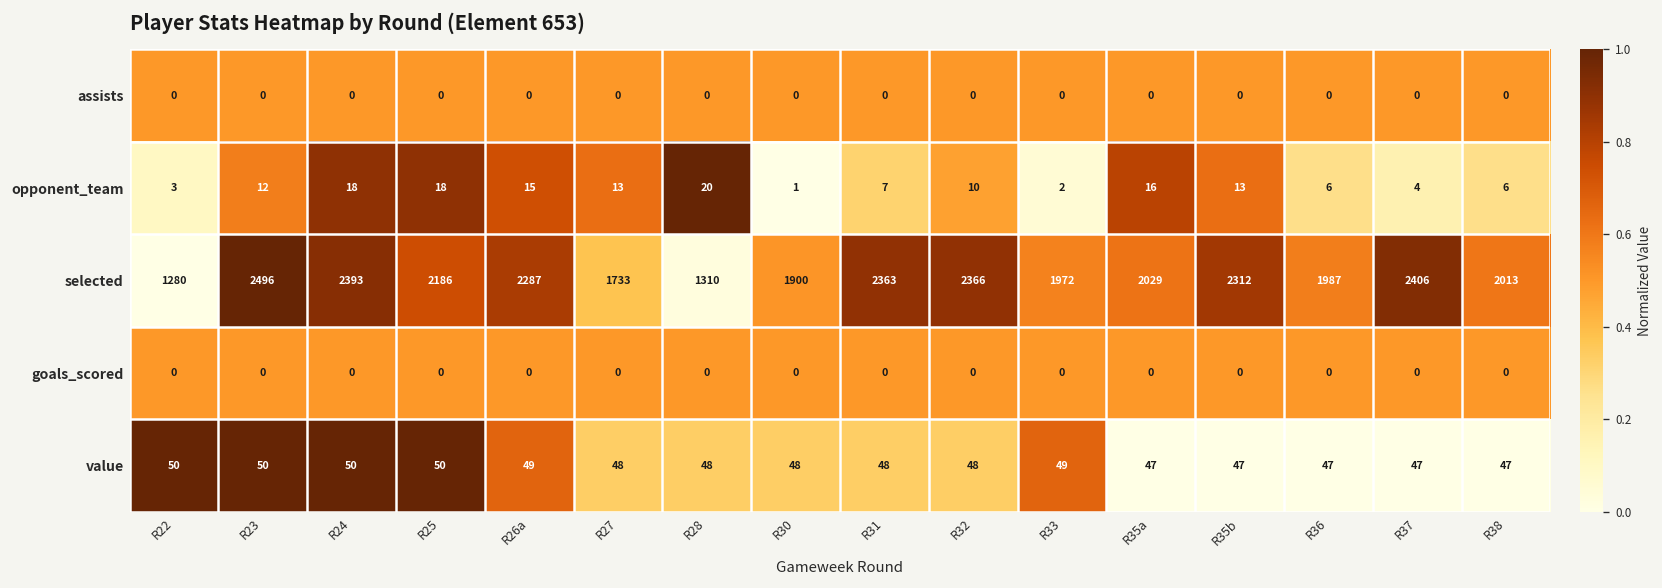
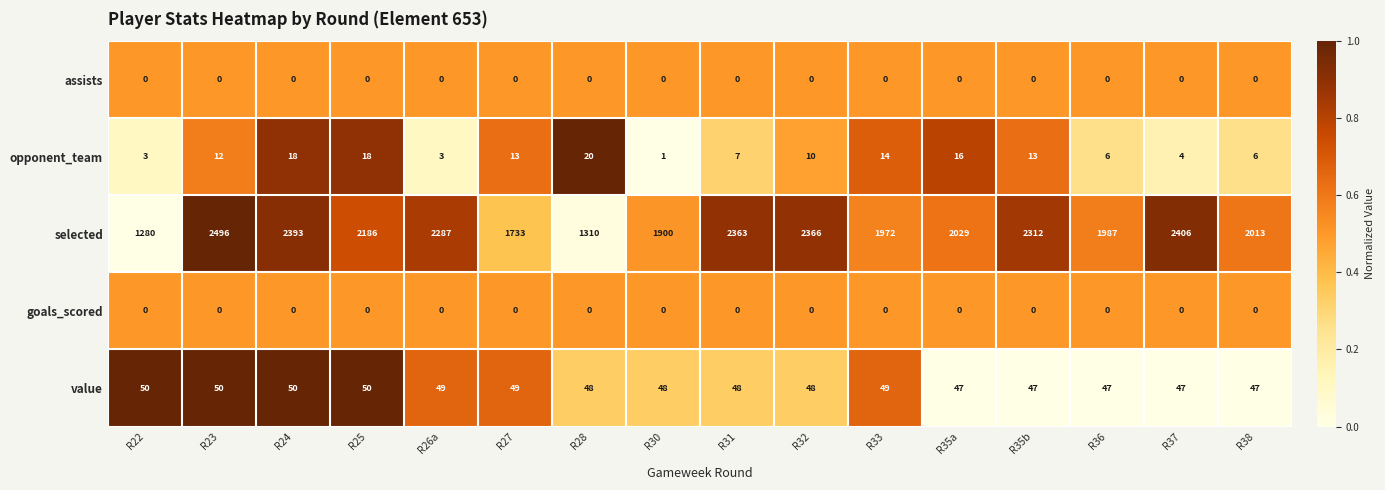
  {
    "assists": {
      "R22": 0,
      "R23": 0,
      "R24": 0,
      "R25": 0,
      "R26a": 0,
      "R27": 0,
      "R28": 0,
      "R30": 0,
      "R31": 0,
      "R32": 0,
      "R33": 0,
      "R35a": 0,
      "R35b": 0,
      "R36": 0,
      "R37": 0,
      "R38": 0
    },
    "opponent_team": {
      "R22": 3,
      "R23": 12,
      "R24": 18,
      "R25": 18,
-     "R26a": 15,
+     "R26a": 3,
      "R27": 13,
      "R28": 20,
      "R30": 1,
      "R31": 7,
      "R32": 10,
-     "R33": 2,
+     "R33": 14,
      "R35a": 16,
      "R35b": 13,
      "R36": 6,
      "R37": 4,
      "R38": 6
    },
    "selected": {
      "R22": 1280,
      "R23": 2496,
      "R24": 2393,
      "R25": 2186,
      "R26a": 2287,
      "R27": 1733,
      "R28": 1310,
      "R30": 1900,
      "R31": 2363,
      "R32": 2366,
      "R33": 1972,
      "R35a": 2029,
      "R35b": 2312,
      "R36": 1987,
      "R37": 2406,
      "R38": 2013
    },
    "goals_scored": {
      "R22": 0,
      "R23": 0,
      "R24": 0,
      "R25": 0,
      "R26a": 0,
      "R27": 0,
      "R28": 0,
      "R30": 0,
      "R31": 0,
      "R32": 0,
      "R33": 0,
      "R35a": 0,
      "R35b": 0,
      "R36": 0,
      "R37": 0,
      "R38": 0
    },
    "value": {
      "R22": 50,
      "R23": 50,
      "R24": 50,
      "R25": 50,
      "R26a": 49,
-     "R27": 48,
+     "R27": 49,
      "R28": 48,
      "R30": 48,
      "R31": 48,
      "R32": 48,
      "R33": 49,
      "R35a": 47,
      "R35b": 47,
      "R36": 47,
      "R37": 47,
      "R38": 47
    }
  }
